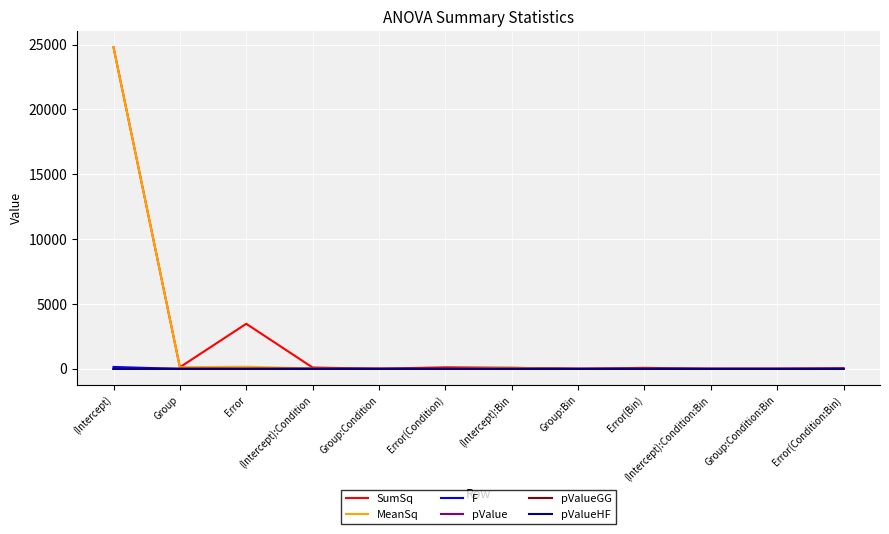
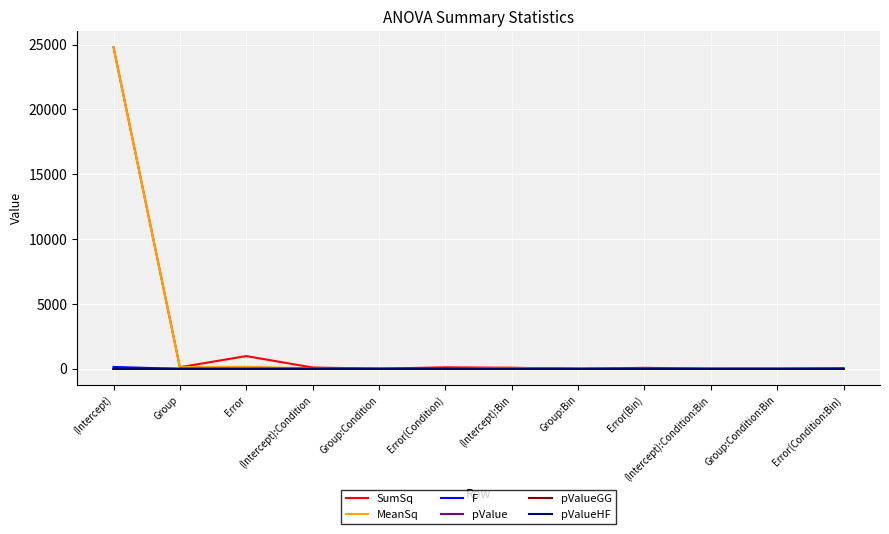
  {
    "SumSq": {
-     "Error": 3500
+     "Error": 1000
    }
  }
